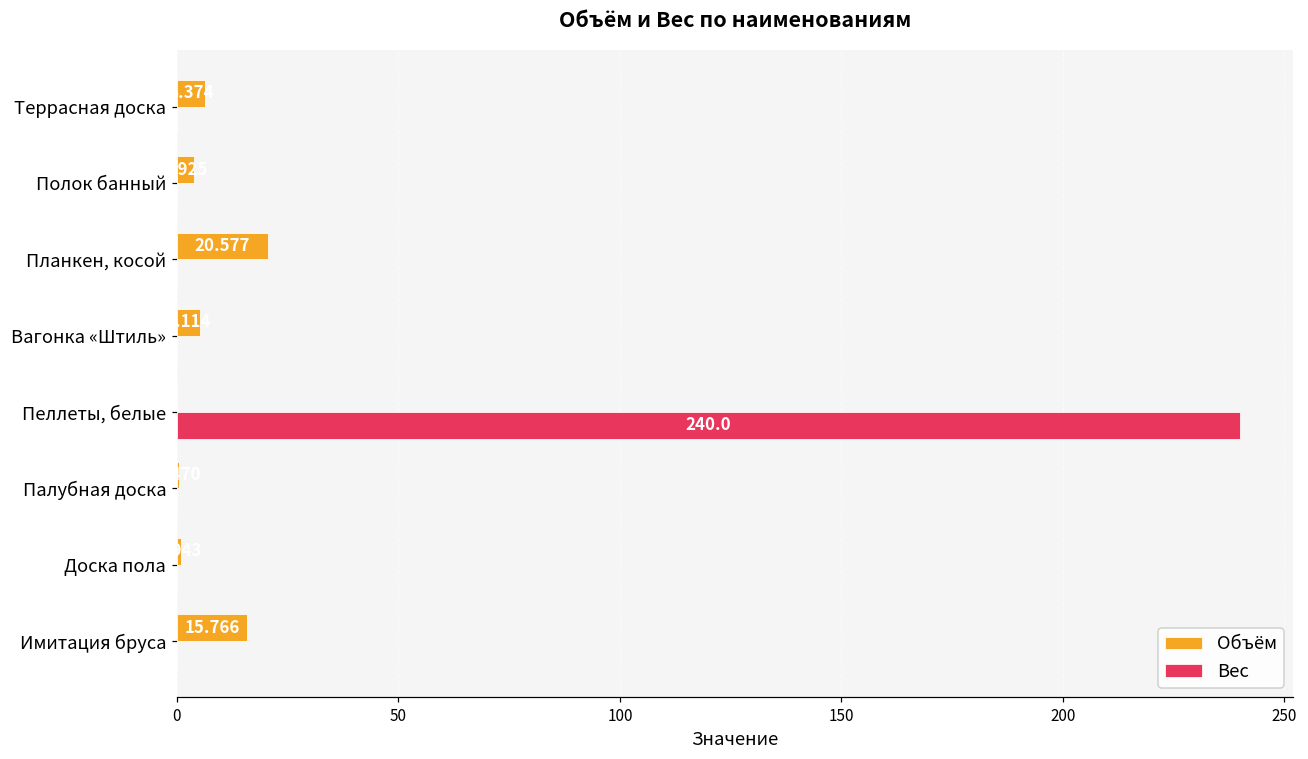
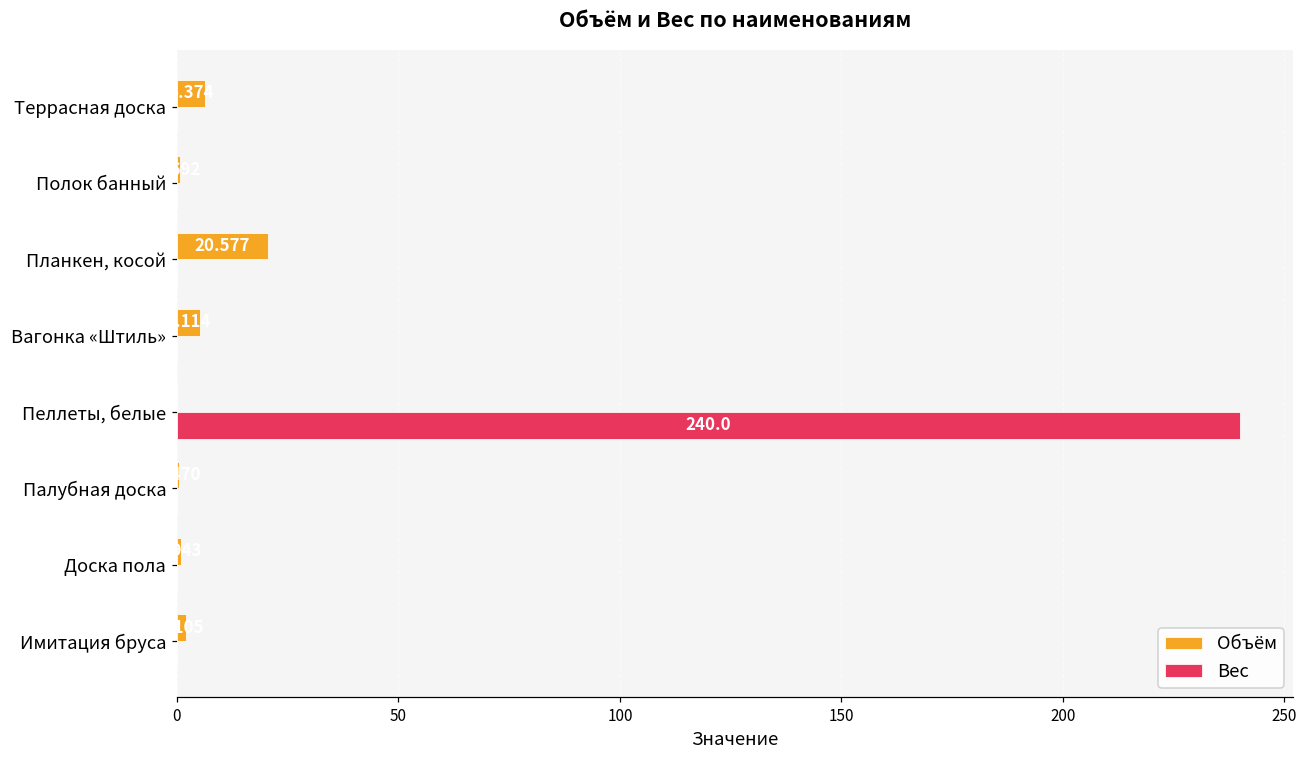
  {
    "Объём": {
-     "Полок банный": 4,
+     "Полок банный": 1,
      "Вагонка «Штиль»": 5,
      "Пеллеты, белые": 0,
      "Доска пола": 1,
-     "Имитация бруса": 16
+     "Имитация бруса": 2
    },
    "Вес": {
      "Пеллеты, белые": 240.0
    }
  }
